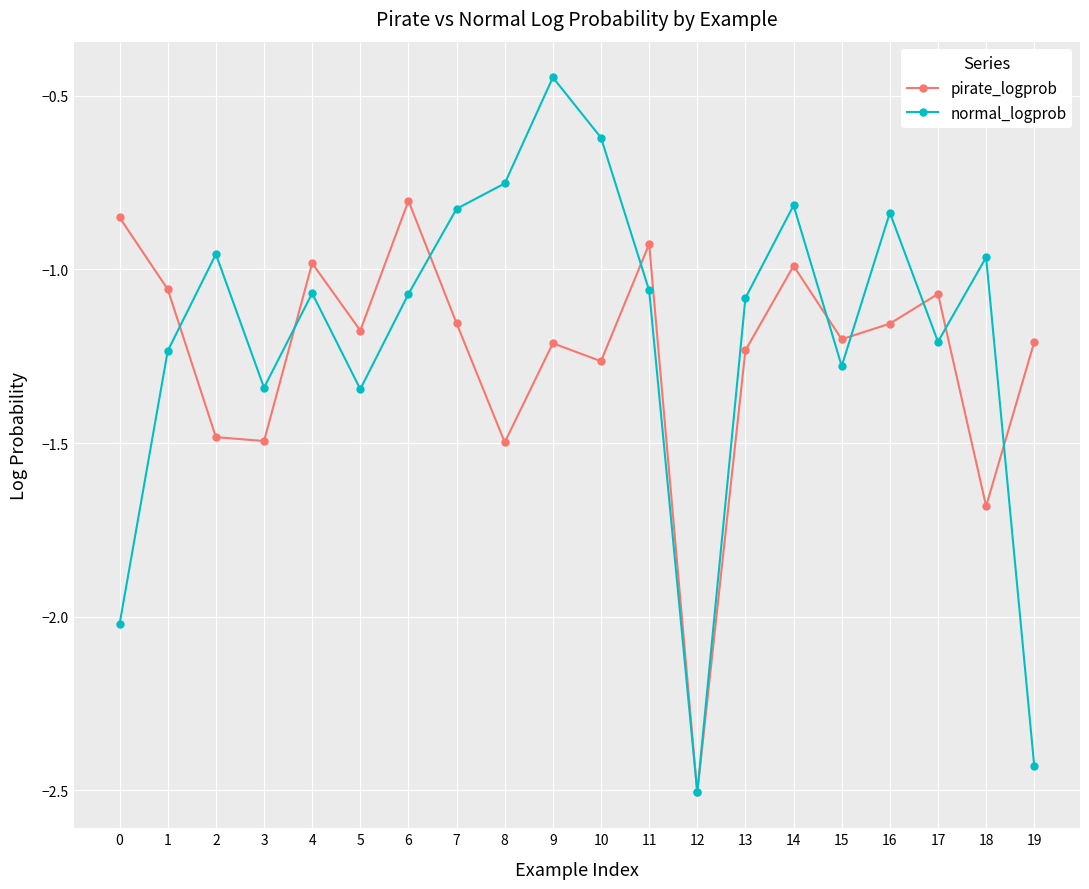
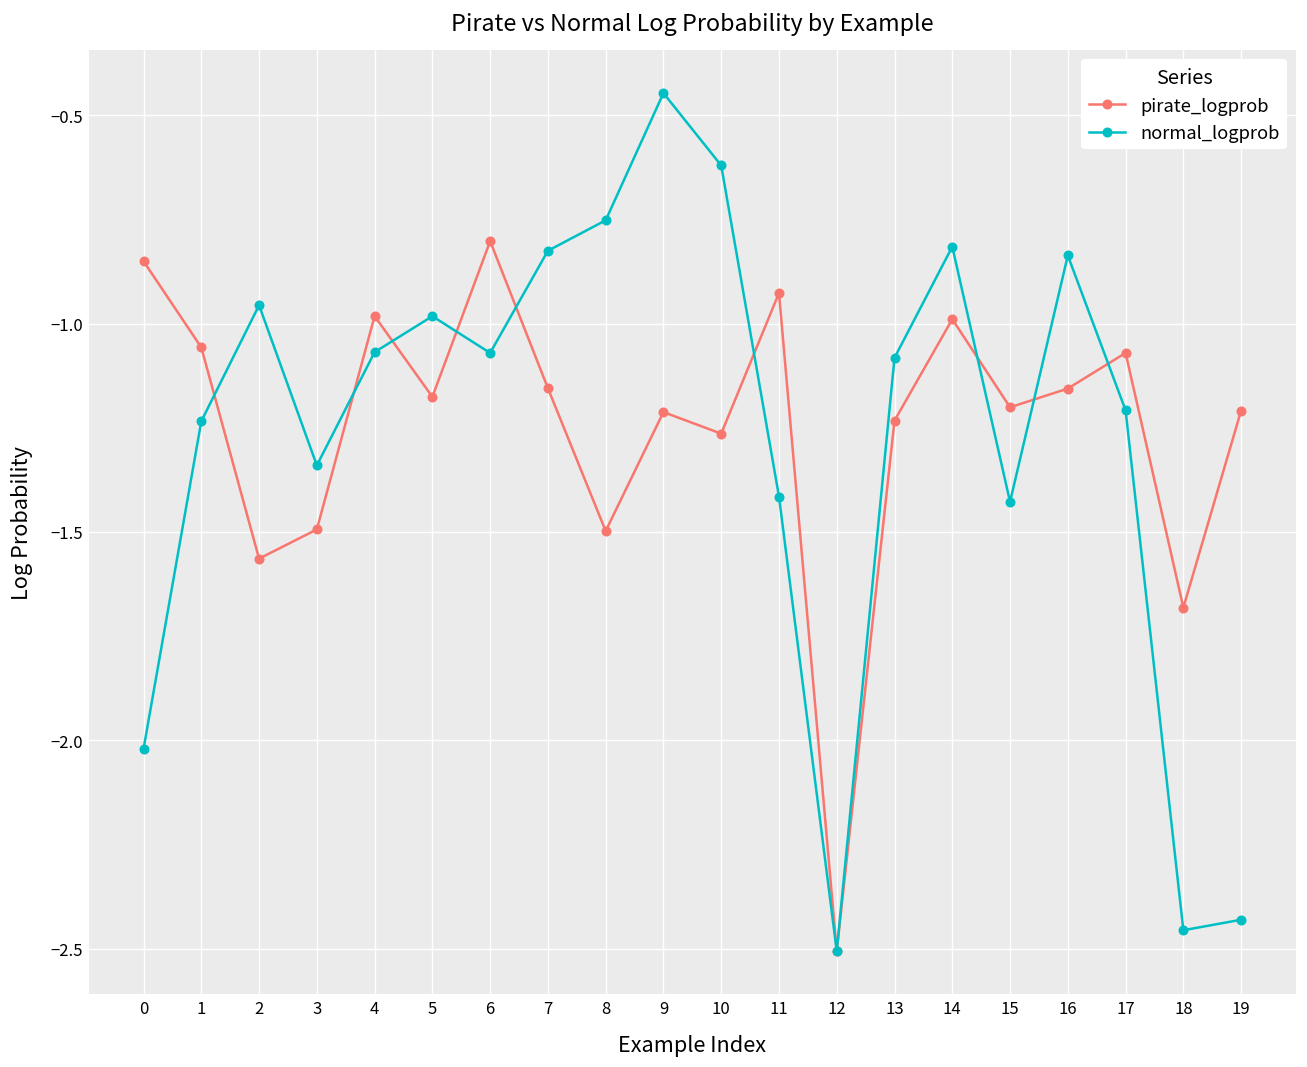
  {
    "pirate_logprob": {
      "0": -0.85,
      "1": -1.06,
-     "2": -1.48,
+     "2": -1.56,
      "3": -1.49,
      "4": -0.98,
      "5": -1.18,
      "6": -0.80,
      "7": -1.16,
      "8": -1.50,
      "9": -1.21,
      "10": -1.26,
      "11": -0.93,
      "13": -1.23,
      "14": -0.99,
      "15": -1.20,
      "16": -1.16,
      "17": -1.07,
      "18": -1.68,
      "19": -1.21
    },
    "normal_logprob": {
      "0": -2.02,
      "1": -1.23,
      "2": -0.96,
      "3": -1.34,
      "4": -1.07,
-     "5": -1.34,
+     "5": -0.98,
      "6": -1.07,
      "7": -0.83,
      "8": -0.75,
      "9": -0.45,
      "10": -0.62,
-     "11": -1.06,
+     "11": -1.42,
      "13": -1.08,
      "14": -0.82,
-     "15": -1.28,
+     "15": -1.43,
      "16": -0.84,
      "17": -1.21,
-     "18": -0.96,
+     "18": -2.46,
      "19": -2.43
    }
  }
